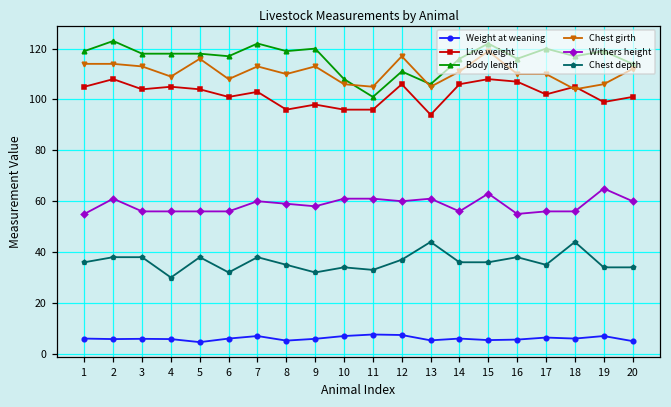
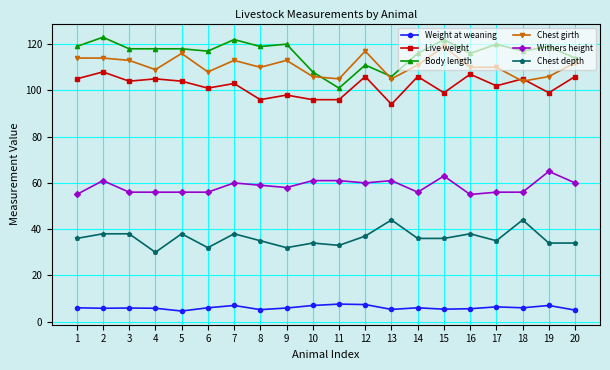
  {
    "Weight at weaning": {
      "1": 6,
      "2": 6,
      "3": 6,
      "4": 6,
      "5": 5,
      "6": 6,
      "7": 7,
      "8": 5,
      "9": 6,
      "10": 7,
      "11": 8,
      "12": 7,
      "13": 5,
      "14": 6,
      "15": 5,
      "16": 6,
      "17": 6,
      "18": 6,
      "19": 7,
      "20": 5
    },
    "Live weight": {
      "1": 105,
      "2": 108,
      "3": 104,
      "4": 105,
      "5": 104,
      "6": 101,
      "7": 103,
      "8": 96,
      "9": 98,
      "10": 96,
      "11": 96,
      "12": 106,
      "13": 94,
      "14": 106,
-     "15": 108,
+     "15": 99,
      "16": 107,
      "17": 102,
      "19": 99,
-     "20": 101
+     "20": 106
    },
    "Body length": {
      "1": 119,
      "2": 123,
      "3": 118,
      "4": 118,
      "5": 118,
      "6": 117,
      "7": 122,
      "8": 119,
      "9": 120,
      "10": 108,
      "11": 101,
      "12": 111
    },
    "Chest girth": {
      "1": 114,
      "2": 114,
      "3": 113,
      "4": 109,
      "5": 116,
      "6": 108,
      "7": 113,
      "8": 110,
      "9": 113,
      "10": 106,
      "11": 105,
      "12": 117,
      "19": 106
    },
    "Withers height": {
      "1": 55,
      "2": 61,
      "3": 56,
      "4": 56,
      "5": 56,
      "6": 56,
      "7": 60,
      "8": 59,
      "9": 58,
      "10": 61,
      "11": 61,
      "12": 60,
      "13": 61,
      "14": 56,
      "15": 63,
      "16": 55,
      "17": 56,
      "18": 56,
      "19": 65,
      "20": 60
    },
    "Chest depth": {
      "1": 36,
      "2": 38,
      "3": 38,
      "4": 30,
      "5": 38,
      "6": 32,
      "7": 38,
      "8": 35,
      "9": 32,
      "10": 34,
      "11": 33,
      "12": 37,
      "13": 44,
      "14": 36,
      "15": 36,
      "16": 38,
      "17": 35,
      "18": 44,
      "19": 34,
      "20": 34
    }
  }
